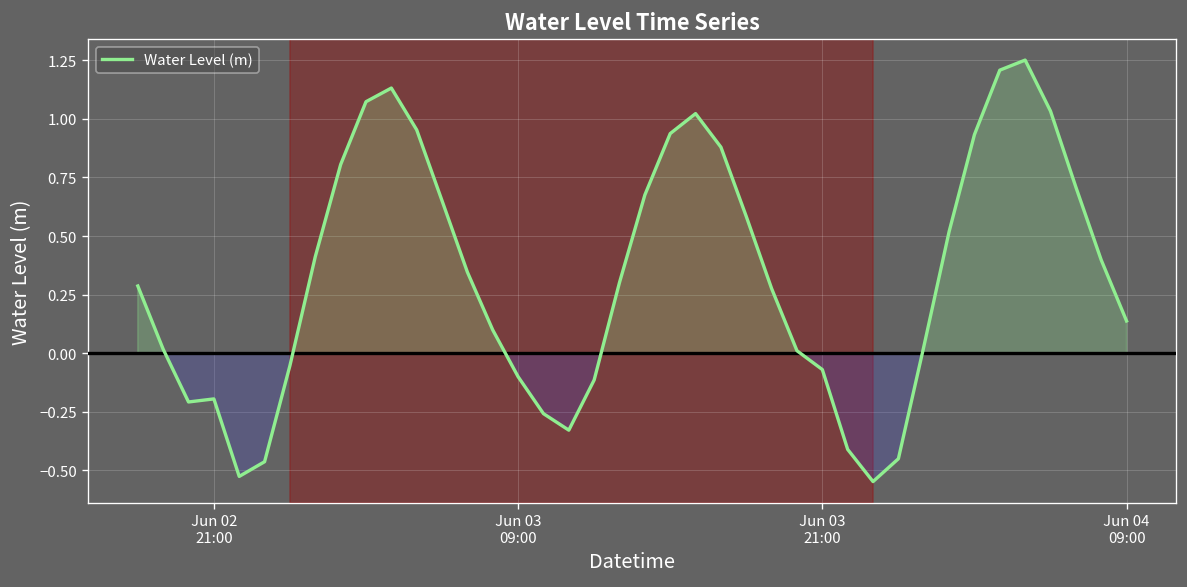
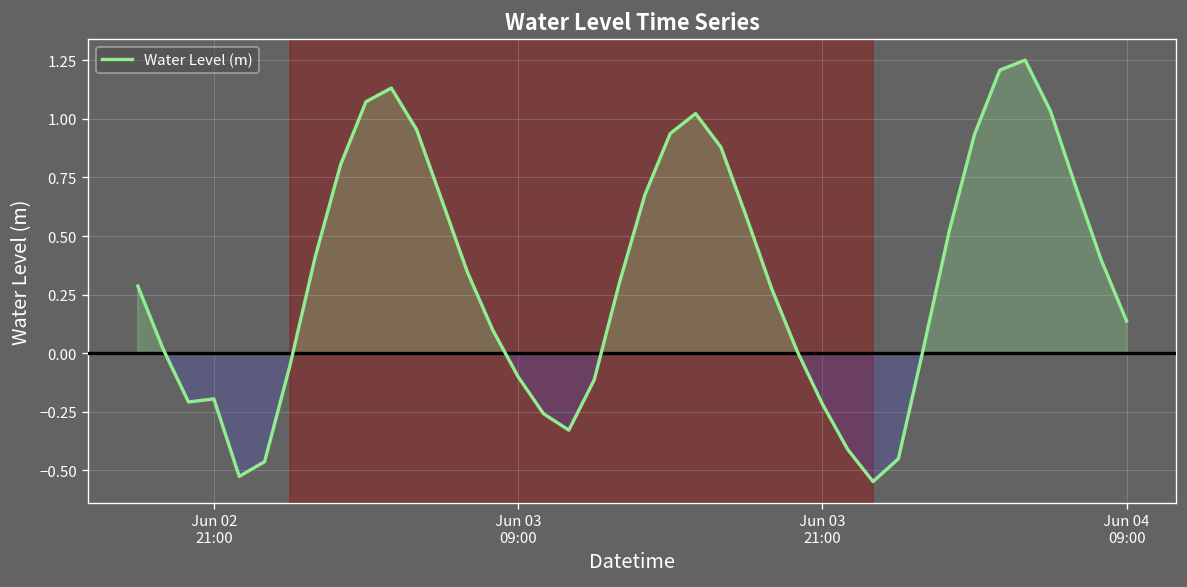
  {
    "Jun 02 21:00": -0.19,
    "Jun 03 09:00": -0.10,
-   "Jun 03 21:00": -0.07,
+   "Jun 03 21:00": -0.22,
    "Jun 04 09:00": 0.14
  }
